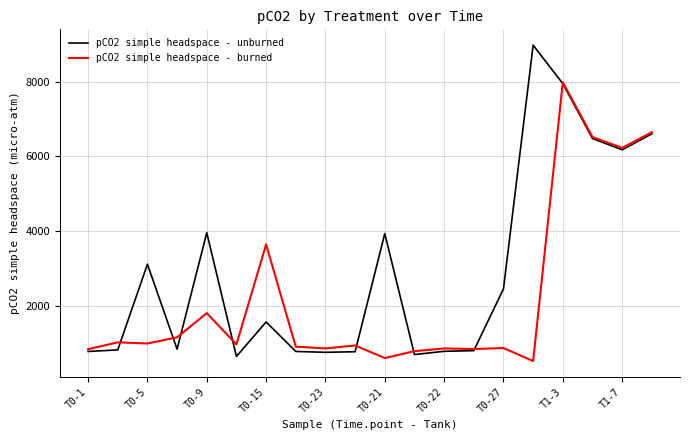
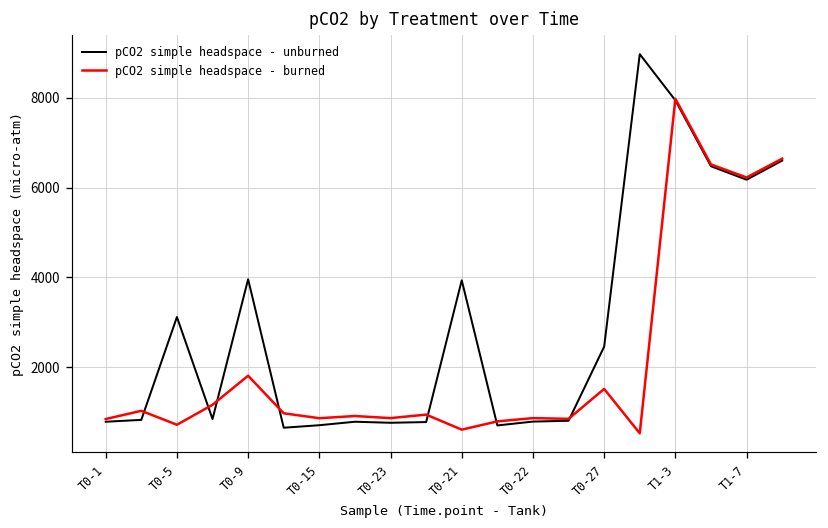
  {
    "pCO2 simple headspace - unburned": {
      "T0-5": 3100,
      "T0-9": 4000,
-     "T0-15": 1600,
+     "T0-15": 700,
      "T0-23": 800,
      "T0-21": 3900,
      "T0-22": 800,
      "T0-27": 2500
    },
    "pCO2 simple headspace - burned": {
-     "T0-5": 1000,
+     "T0-5": 700,
      "T0-9": 1800,
-     "T0-15": 3600,
+     "T0-15": 900,
      "T0-23": 900,
      "T0-21": 600,
      "T0-22": 900,
-     "T0-27": 900
+     "T0-27": 1500
    }
  }
